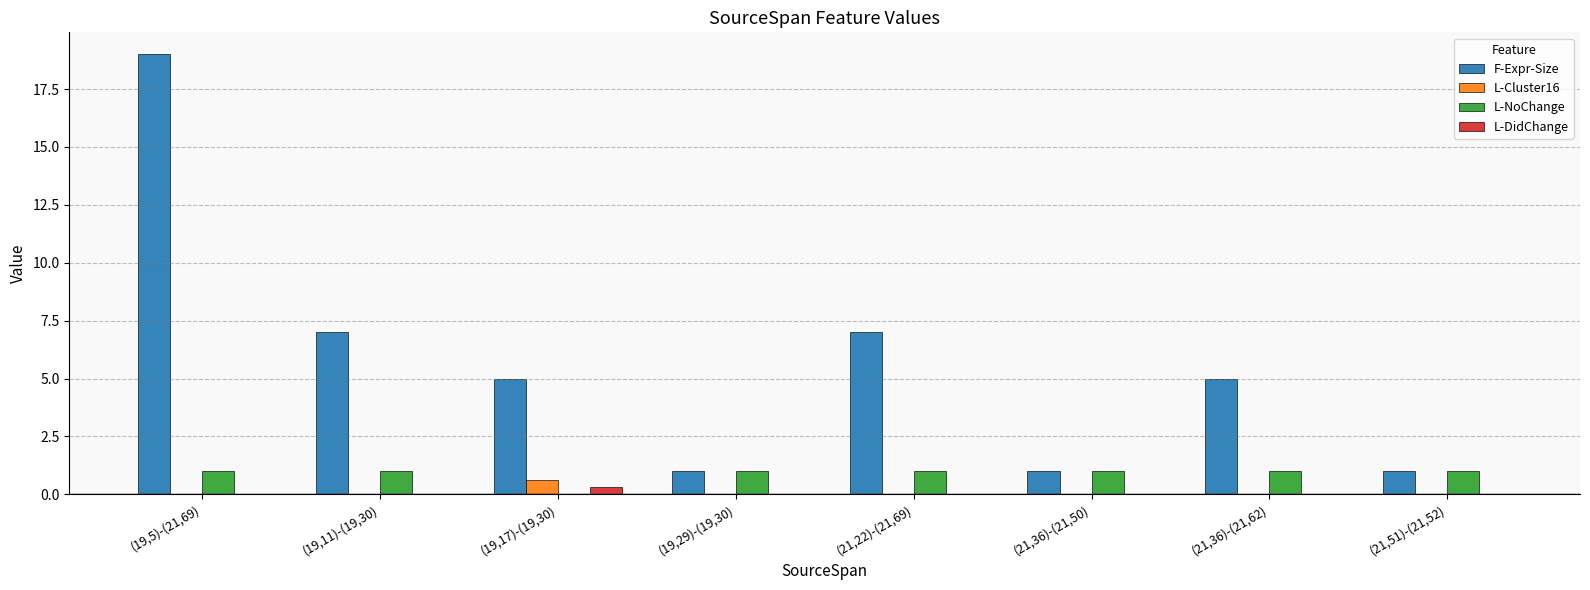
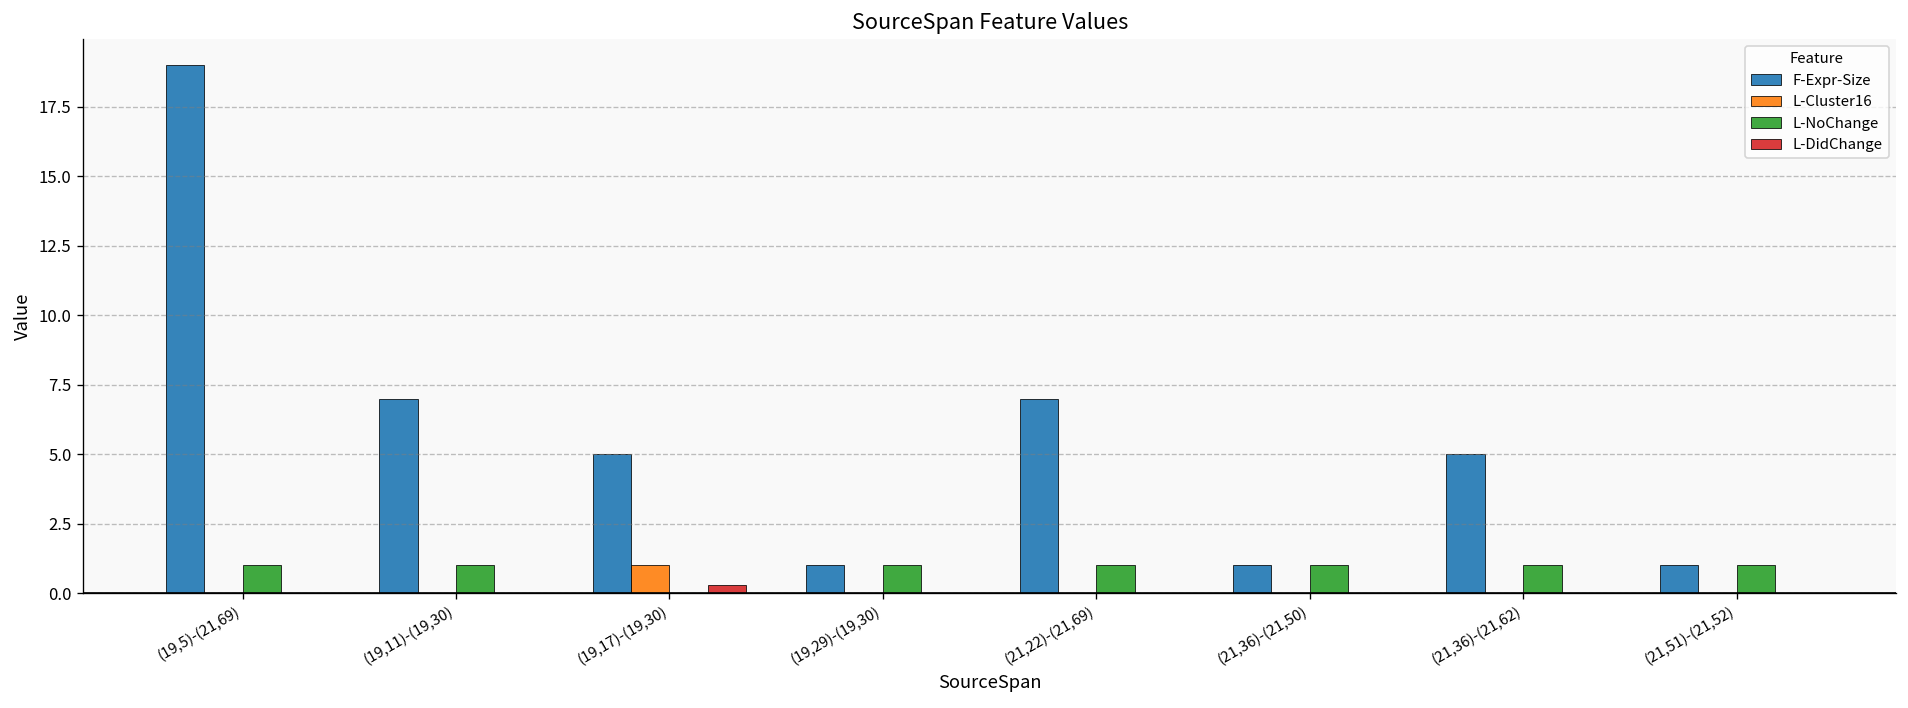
  {
    "F-Expr-Size": {
      "(19,5)-(21,69)": 19.0,
      "(19,11)-(19,30)": 7.0,
      "(19,17)-(19,30)": 5.0,
      "(19,29)-(19,30)": 1.0,
      "(21,22)-(21,69)": 7.0,
      "(21,36)-(21,50)": 1.0,
      "(21,36)-(21,62)": 5.0,
      "(21,51)-(21,52)": 1.0
    },
    "L-Cluster16": {
      "(19,5)-(21,69)": 0.0,
      "(19,11)-(19,30)": 0.0,
-     "(19,17)-(19,30)": 0.6,
+     "(19,17)-(19,30)": 1.0,
      "(19,29)-(19,30)": 0.0,
      "(21,22)-(21,69)": 0.0,
      "(21,36)-(21,50)": 0.0,
      "(21,36)-(21,62)": 0.0,
      "(21,51)-(21,52)": 0.0
    },
    "L-NoChange": {
      "(19,5)-(21,69)": 1.0,
      "(19,11)-(19,30)": 1.0,
      "(19,17)-(19,30)": 0.0,
      "(19,29)-(19,30)": 1.0,
      "(21,22)-(21,69)": 1.0,
      "(21,36)-(21,50)": 1.0,
      "(21,36)-(21,62)": 1.0,
      "(21,51)-(21,52)": 1.0
    },
    "L-DidChange": {
      "(19,5)-(21,69)": 0.0,
      "(19,11)-(19,30)": 0.0,
      "(19,17)-(19,30)": 0.3,
      "(19,29)-(19,30)": 0.0,
      "(21,22)-(21,69)": 0.0,
      "(21,36)-(21,50)": 0.0,
      "(21,36)-(21,62)": 0.0,
      "(21,51)-(21,52)": 0.0
    }
  }
